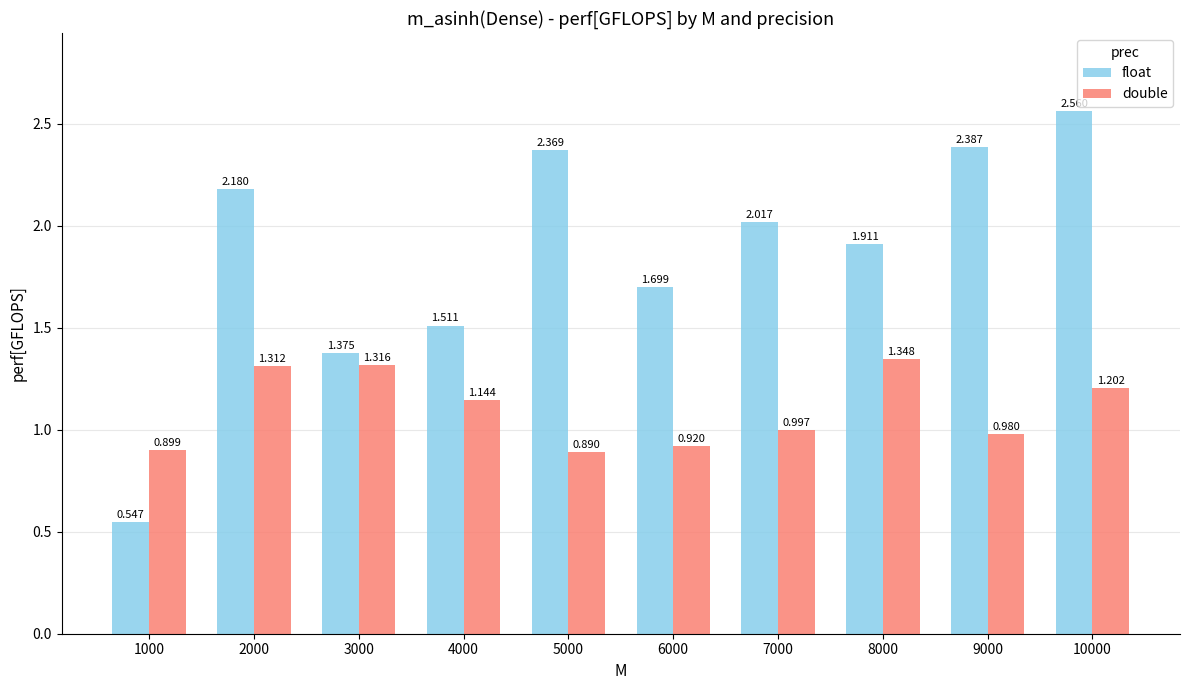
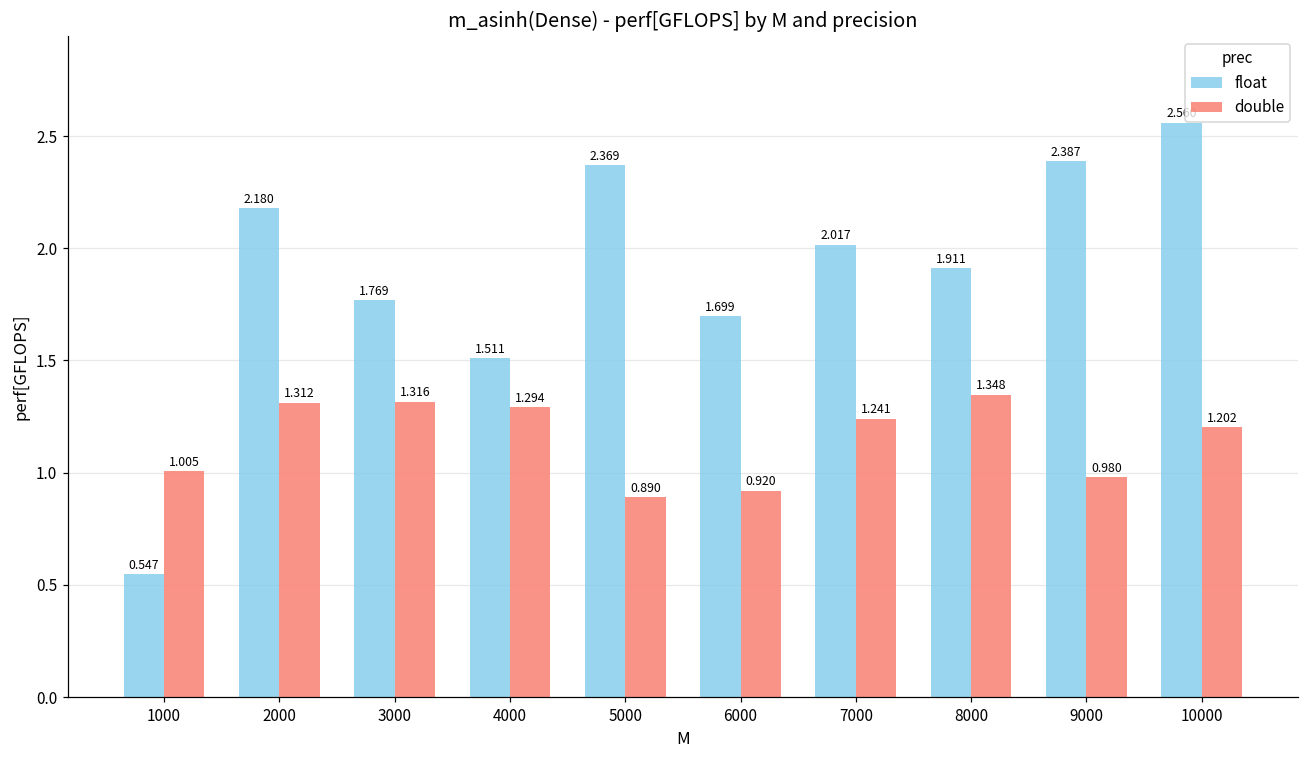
  {
    "float": {
      "1000": 0.547,
      "2000": 2.180,
-     "3000": 1.375,
+     "3000": 1.769,
      "4000": 1.511,
      "5000": 2.369,
      "6000": 1.699,
      "7000": 2.017,
      "8000": 1.911,
      "9000": 2.387
    },
    "double": {
-     "1000": 0.899,
+     "1000": 1.005,
      "2000": 1.312,
      "3000": 1.316,
-     "4000": 1.144,
+     "4000": 1.294,
      "5000": 0.890,
      "6000": 0.920,
-     "7000": 0.997,
+     "7000": 1.241,
      "8000": 1.348,
      "9000": 0.980,
      "10000": 1.202
    }
  }
